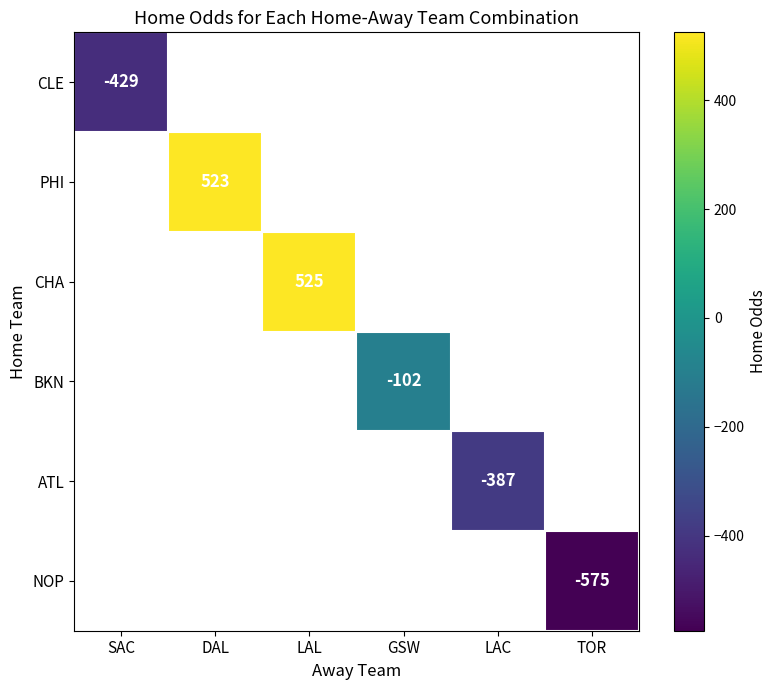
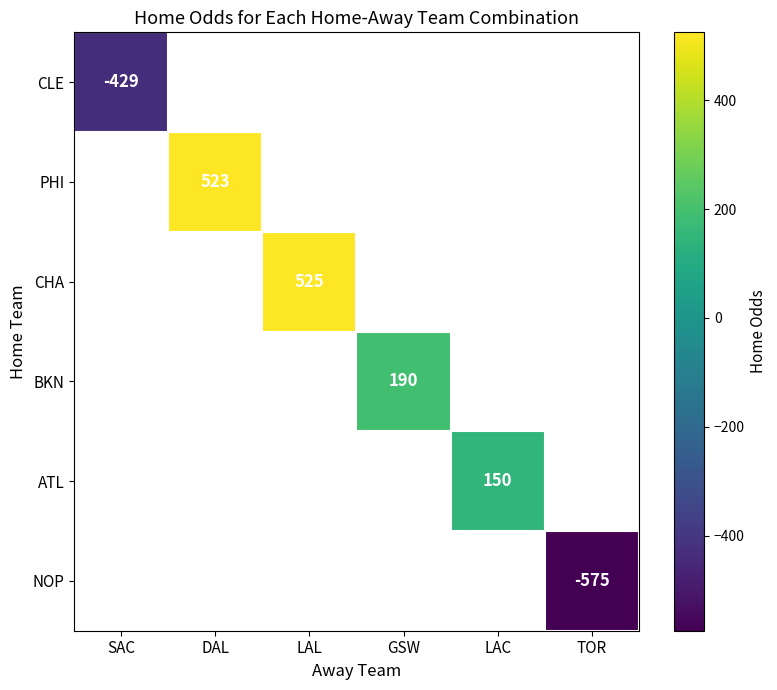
  {
    "CLE": {
      "SAC": -429
    },
    "PHI": {
      "DAL": 523
    },
    "CHA": {
      "LAL": 525
    },
    "BKN": {
-     "GSW": -102
+     "GSW": 190
    },
    "ATL": {
-     "LAC": -387
+     "LAC": 150
    },
    "NOP": {
      "TOR": -575
    }
  }
